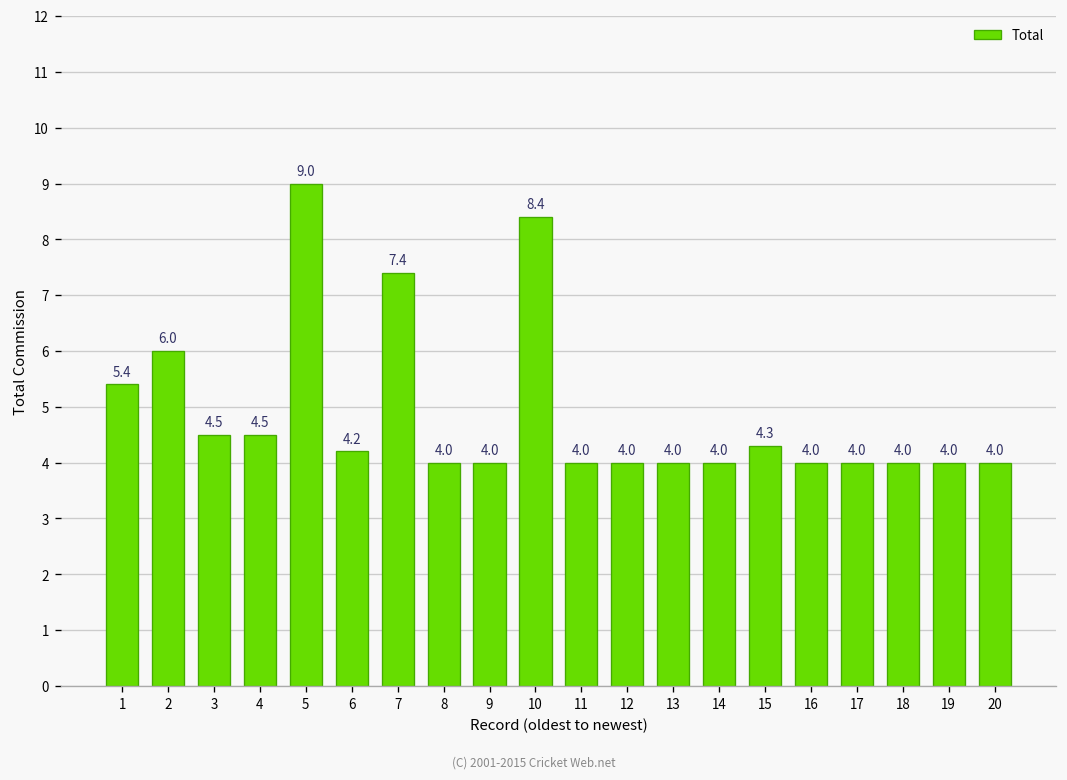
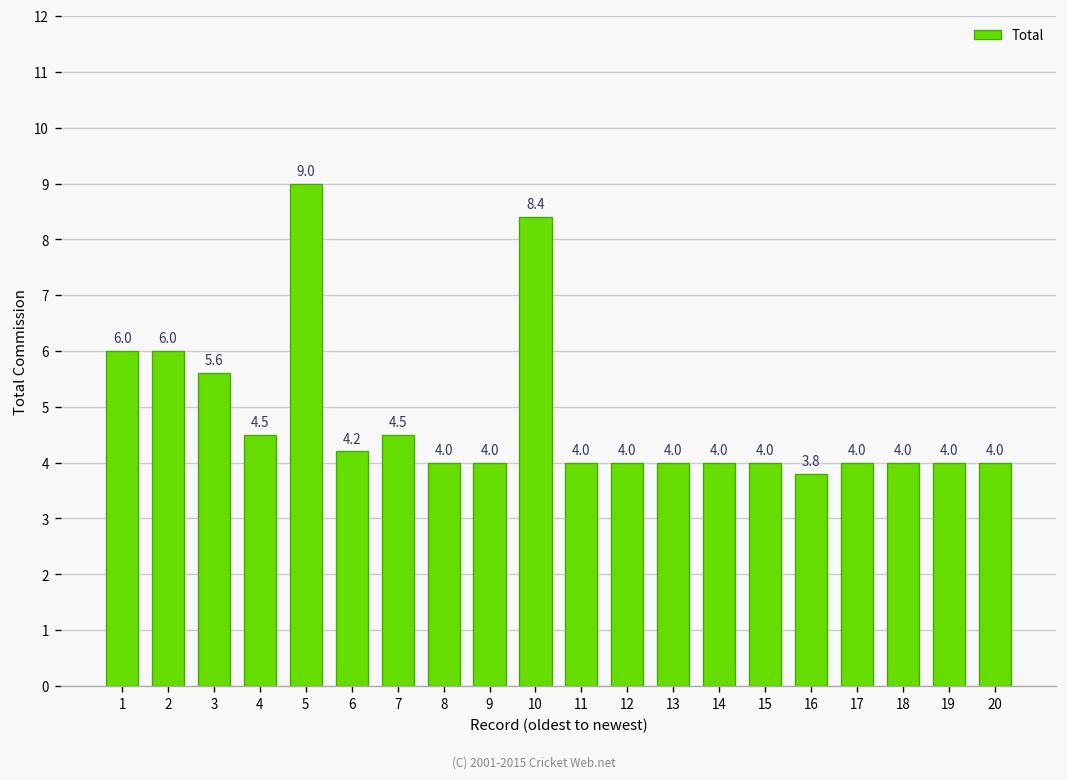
  {
-   "1": 5.4,
+   "1": 6.0,
    "2": 6.0,
-   "3": 4.5,
+   "3": 5.6,
    "4": 4.5,
    "5": 9.0,
    "6": 4.2,
-   "7": 7.4,
+   "7": 4.5,
    "8": 4.0,
    "9": 4.0,
    "10": 8.4,
    "11": 4.0,
    "12": 4.0,
    "13": 4.0,
    "14": 4.0,
-   "15": 4.3,
-   "16": 4.0,
+   "15": 4.0,
+   "16": 3.8,
    "17": 4.0,
    "18": 4.0,
    "19": 4.0,
    "20": 4.0
  }
